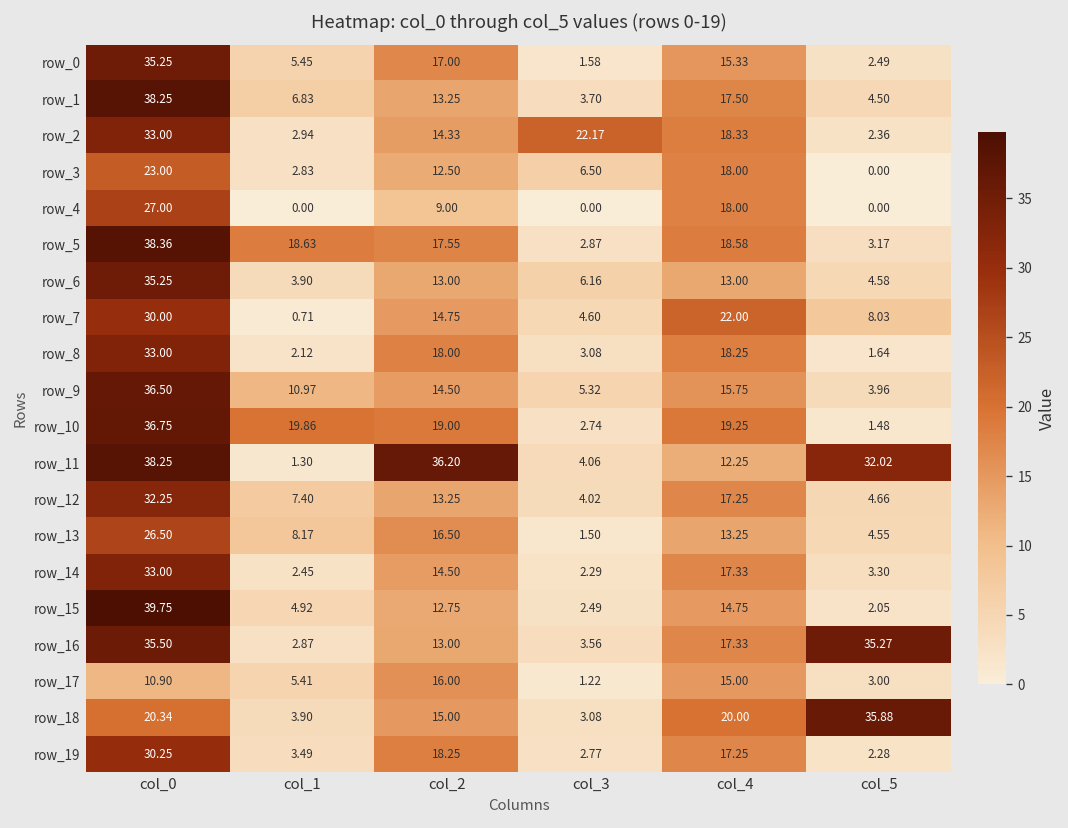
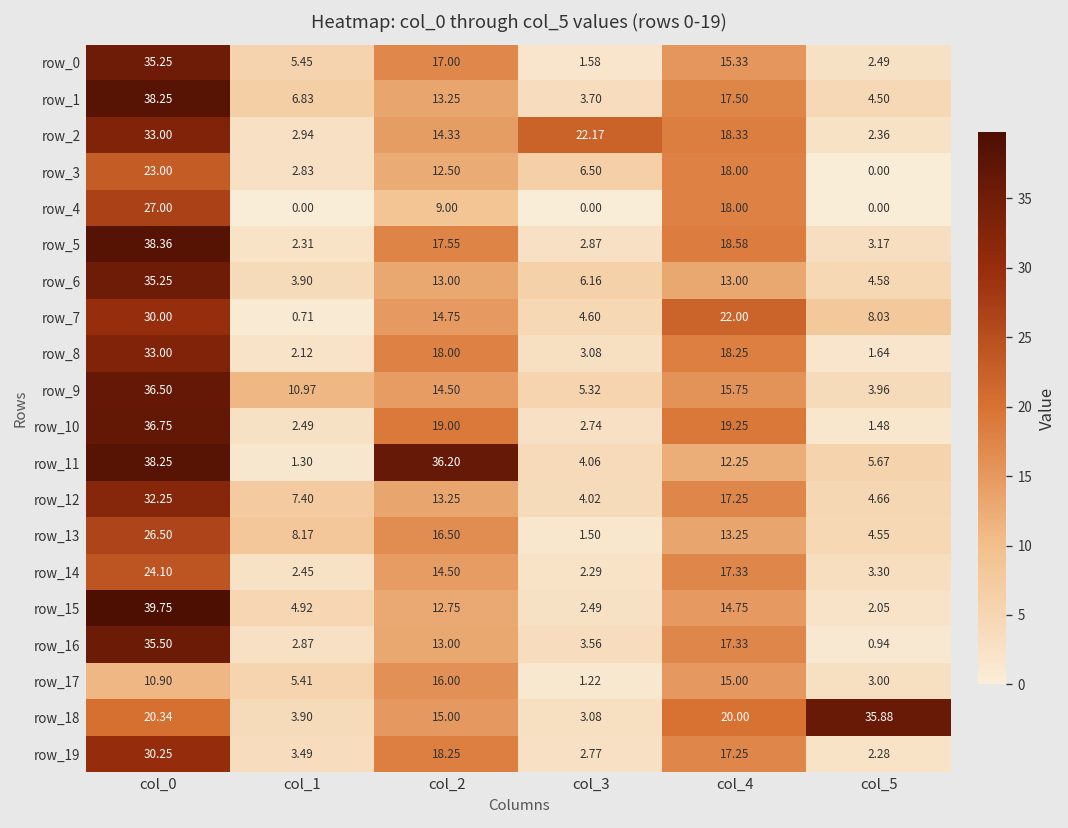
  {
    "row_0": {
      "col_0": 35.25,
      "col_1": 5.45,
      "col_2": 17.00,
      "col_3": 1.58,
      "col_4": 15.33,
      "col_5": 2.49
    },
    "row_1": {
      "col_0": 38.25,
      "col_1": 6.83,
      "col_2": 13.25,
      "col_3": 3.70,
      "col_4": 17.50,
      "col_5": 4.50
    },
    "row_2": {
      "col_0": 33.00,
      "col_1": 2.94,
      "col_2": 14.33,
      "col_3": 22.17,
      "col_4": 18.33,
      "col_5": 2.36
    },
    "row_3": {
      "col_0": 23.00,
      "col_1": 2.83,
      "col_2": 12.50,
      "col_3": 6.50,
      "col_4": 18.00,
      "col_5": 0.00
    },
    "row_4": {
      "col_0": 27.00,
      "col_1": 0.00,
      "col_2": 9.00,
      "col_3": 0.00,
      "col_4": 18.00,
      "col_5": 0.00
    },
    "row_5": {
      "col_0": 38.36,
-     "col_1": 18.63,
+     "col_1": 2.31,
      "col_2": 17.55,
      "col_3": 2.87,
      "col_4": 18.58,
      "col_5": 3.17
    },
    "row_6": {
      "col_0": 35.25,
      "col_1": 3.90,
      "col_2": 13.00,
      "col_3": 6.16,
      "col_4": 13.00,
      "col_5": 4.58
    },
    "row_7": {
      "col_0": 30.00,
      "col_1": 0.71,
      "col_2": 14.75,
      "col_3": 4.60,
      "col_4": 22.00,
      "col_5": 8.03
    },
    "row_8": {
      "col_0": 33.00,
      "col_1": 2.12,
      "col_2": 18.00,
      "col_3": 3.08,
      "col_4": 18.25,
      "col_5": 1.64
    },
    "row_9": {
      "col_0": 36.50,
      "col_1": 10.97,
      "col_2": 14.50,
      "col_3": 5.32,
      "col_4": 15.75,
      "col_5": 3.96
    },
    "row_10": {
      "col_0": 36.75,
-     "col_1": 19.86,
+     "col_1": 2.49,
      "col_2": 19.00,
      "col_3": 2.74,
      "col_4": 19.25,
      "col_5": 1.48
    },
    "row_11": {
      "col_0": 38.25,
      "col_1": 1.30,
      "col_2": 36.20,
      "col_3": 4.06,
      "col_4": 12.25,
-     "col_5": 32.02
+     "col_5": 5.67
    },
    "row_12": {
      "col_0": 32.25,
      "col_1": 7.40,
      "col_2": 13.25,
      "col_3": 4.02,
      "col_4": 17.25,
      "col_5": 4.66
    },
    "row_13": {
      "col_0": 26.50,
      "col_1": 8.17,
      "col_2": 16.50,
      "col_3": 1.50,
      "col_4": 13.25,
      "col_5": 4.55
    },
    "row_14": {
-     "col_0": 33.00,
+     "col_0": 24.10,
      "col_1": 2.45,
      "col_2": 14.50,
      "col_3": 2.29,
      "col_4": 17.33,
      "col_5": 3.30
    },
    "row_15": {
      "col_0": 39.75,
      "col_1": 4.92,
      "col_2": 12.75,
      "col_3": 2.49,
      "col_4": 14.75,
      "col_5": 2.05
    },
    "row_16": {
      "col_0": 35.50,
      "col_1": 2.87,
      "col_2": 13.00,
      "col_3": 3.56,
      "col_4": 17.33,
-     "col_5": 35.27
+     "col_5": 0.94
    },
    "row_17": {
      "col_0": 10.90,
      "col_1": 5.41,
      "col_2": 16.00,
      "col_3": 1.22,
      "col_4": 15.00,
      "col_5": 3.00
    },
    "row_18": {
      "col_0": 20.34,
      "col_1": 3.90,
      "col_2": 15.00,
      "col_3": 3.08,
      "col_4": 20.00,
      "col_5": 35.88
    },
    "row_19": {
      "col_0": 30.25,
      "col_1": 3.49,
      "col_2": 18.25,
      "col_3": 2.77,
      "col_4": 17.25,
      "col_5": 2.28
    }
  }
